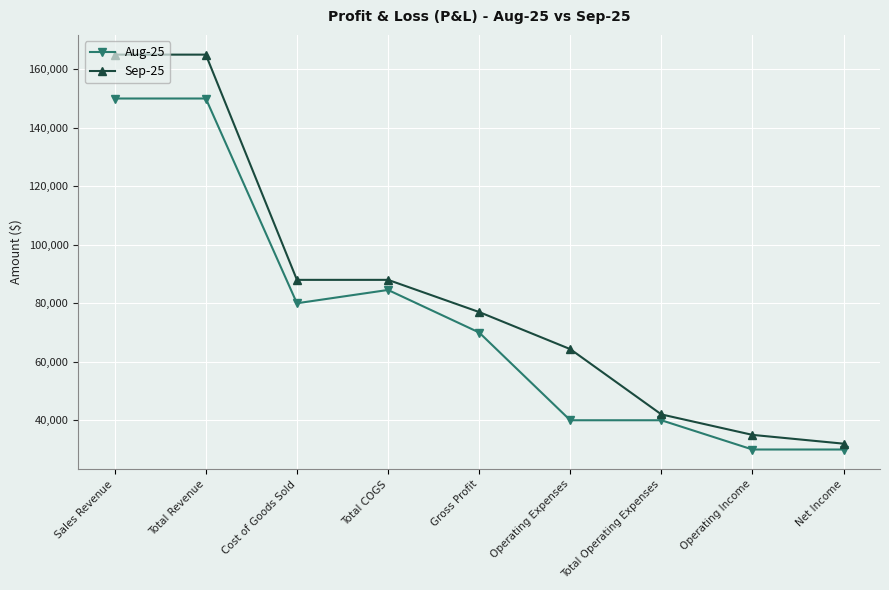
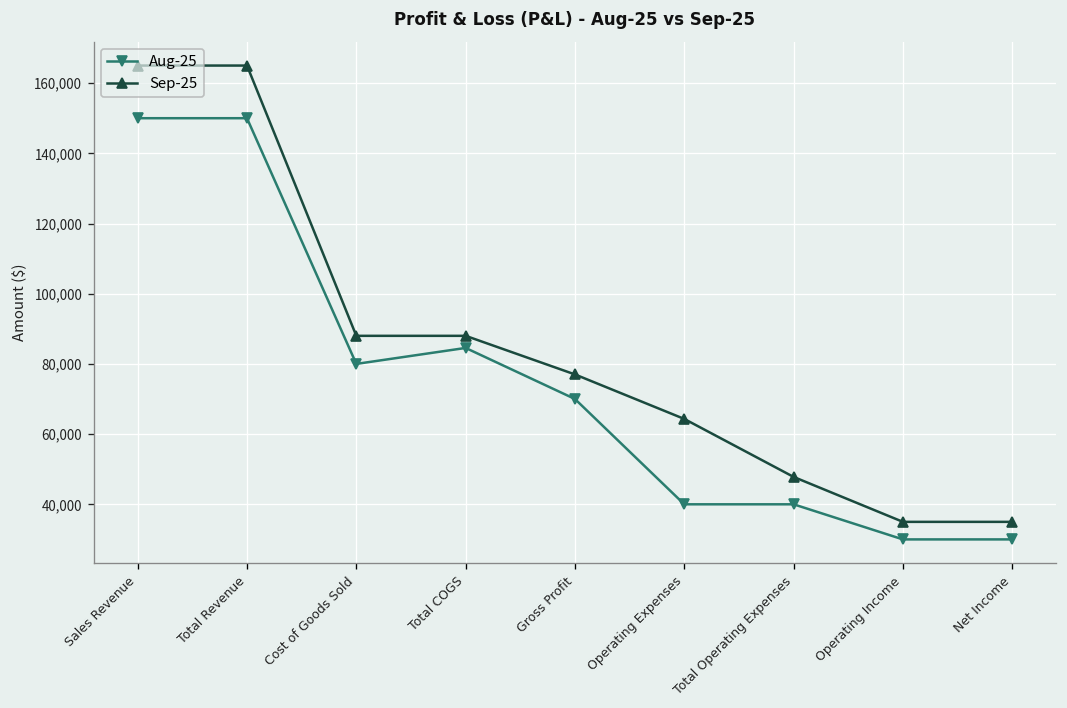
  {
    "Aug-25": {
      "Sales Revenue": "150,000",
      "Total Revenue": "150,000",
      "Cost of Goods Sold": "80,000",
      "Total COGS": "85,000",
      "Gross Profit": "70,000",
      "Operating Expenses": "40,000",
      "Total Operating Expenses": "40,000",
      "Operating Income": "30,000",
      "Net Income": "30,000"
    },
    "Sep-25": {
      "Total Revenue": "165,000",
      "Cost of Goods Sold": "88,000",
      "Total COGS": "88,000",
      "Gross Profit": "77,000",
      "Operating Expenses": "64,000",
-     "Total Operating Expenses": "42,000",
+     "Total Operating Expenses": "48,000",
      "Operating Income": "35,000",
-     "Net Income": "32,000"
+     "Net Income": "35,000"
    }
  }
